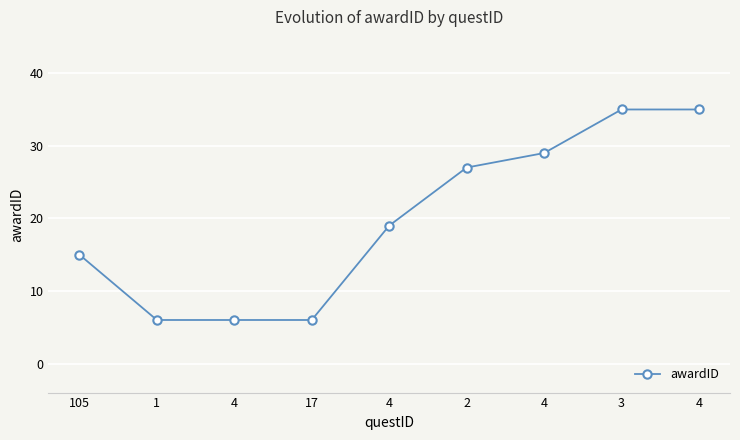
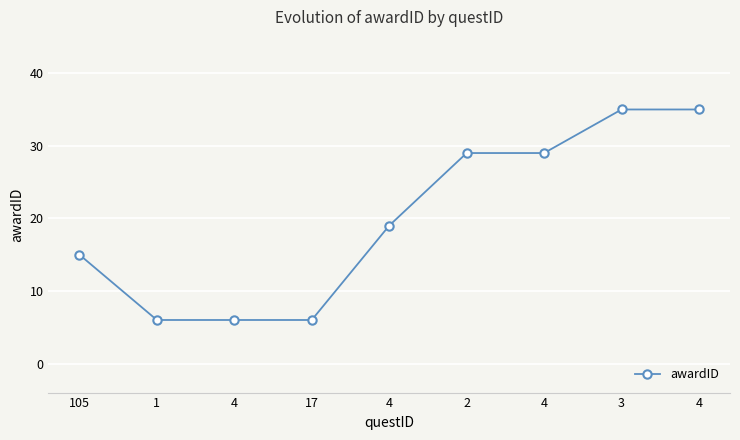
  {
    "105": 15,
    "1": 6,
    "17": 6,
-   "2": 27,
+   "2": 29,
    "3": 35
  }
